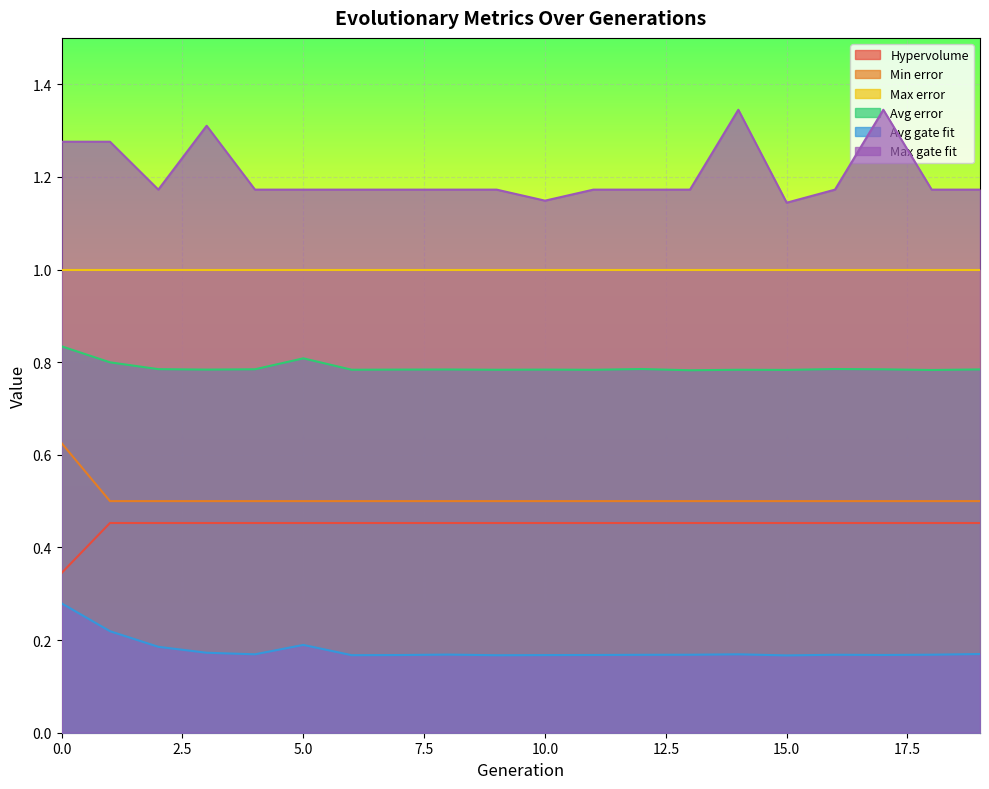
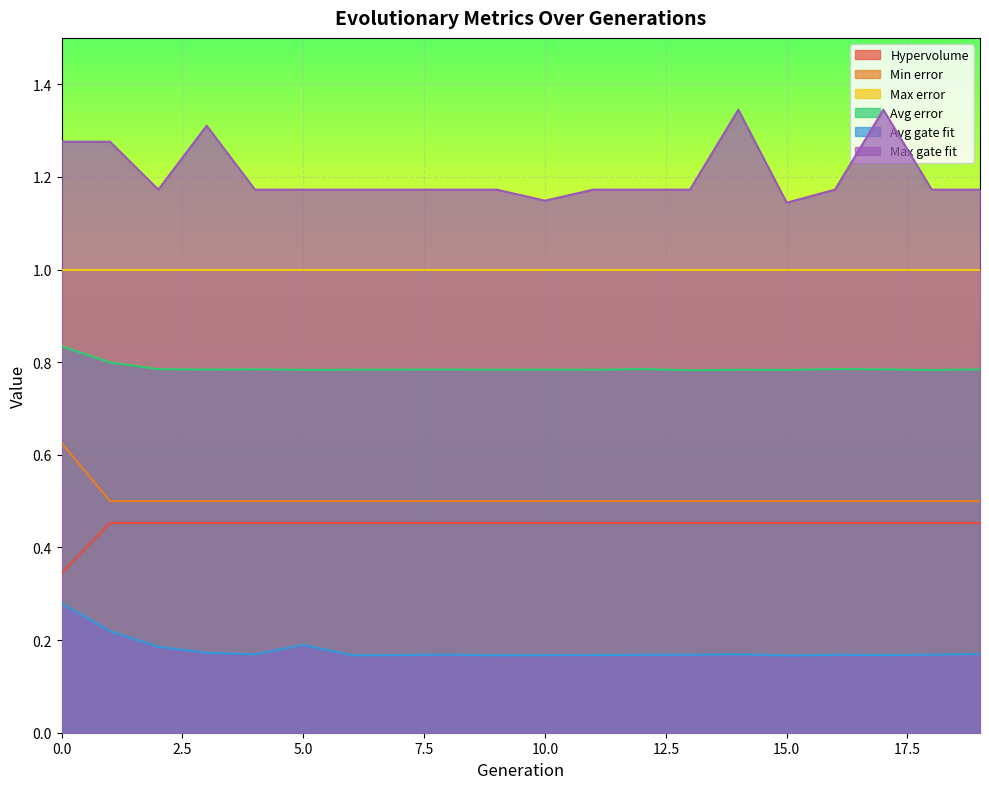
  {
    "Max error": {
      "0.0": 1.00,
      "5.0": 1.00,
      "10.0": 1.00,
      "15.0": 1.00
    },
    "Avg error": {
      "0.0": 0.83,
-     "5.0": 0.81,
+     "5.0": 0.78,
      "10.0": 0.78,
      "15.0": 0.78
    },
    "Avg gate fit": {
      "0.0": 0.28,
      "5.0": 0.19,
      "10.0": 0.17,
      "15.0": 0.17
    },
    "Max gate fit": {
      "0.0": 1.28,
      "5.0": 1.17,
      "10.0": 1.15,
      "15.0": 1.14
    }
  }
